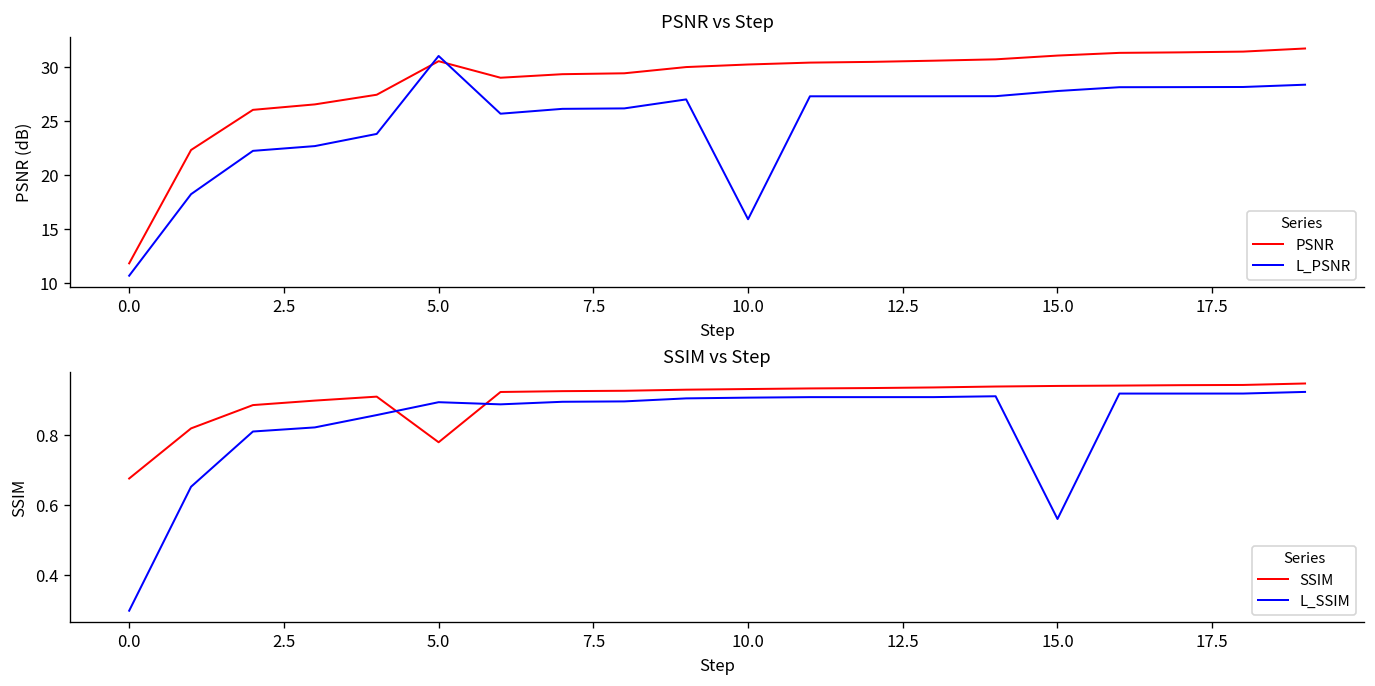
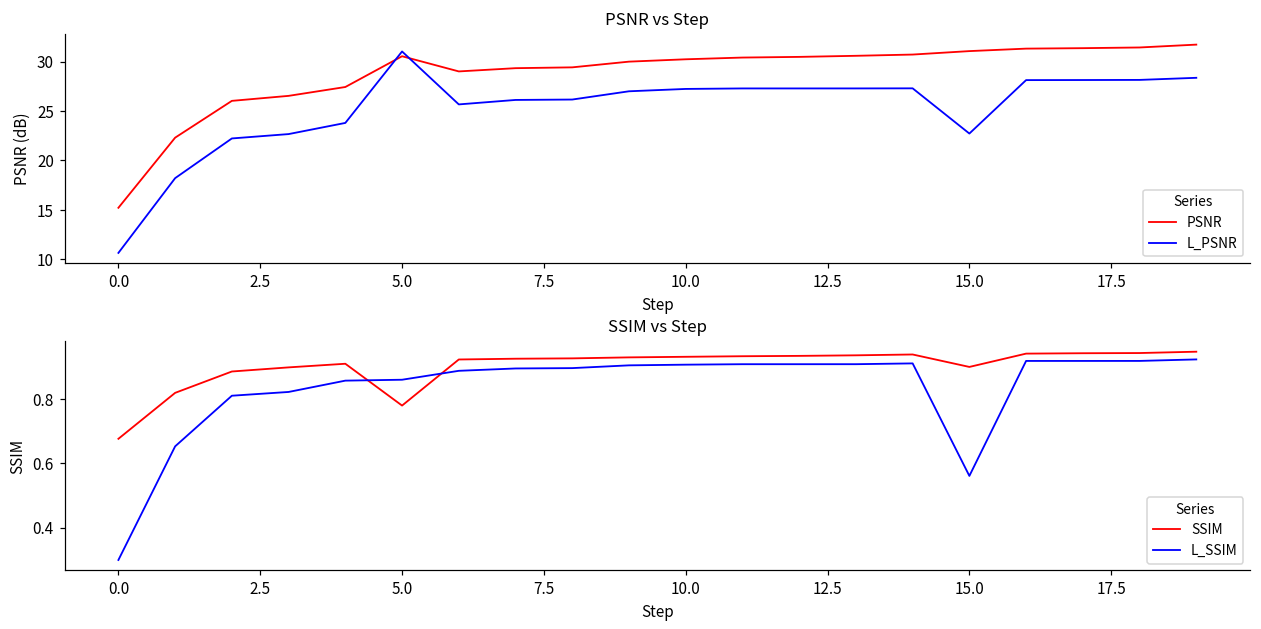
  {
    "PSNR vs Step": {
      "PSNR": {
-       "0.0": 12,
+       "0.0": 15,
        "5.0": 31,
        "10.0": 30,
        "15.0": 31
      },
      "L_PSNR": {
        "0.0": 11,
        "5.0": 31,
-       "10.0": 16,
-       "15.0": 28
+       "10.0": 27,
+       "15.0": 23
      }
    },
    "SSIM vs Step": {
      "SSIM": {
        "0.0": 0.68,
        "5.0": 0.78,
        "10.0": 0.93,
-       "15.0": 0.94
+       "15.0": 0.90
      },
      "L_SSIM": {
        "0.0": 0.30,
-       "5.0": 0.89,
+       "5.0": 0.86,
        "10.0": 0.91,
        "15.0": 0.56
      }
    }
  }
